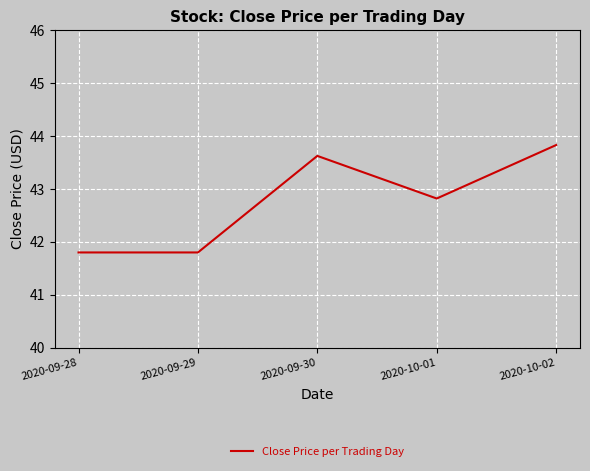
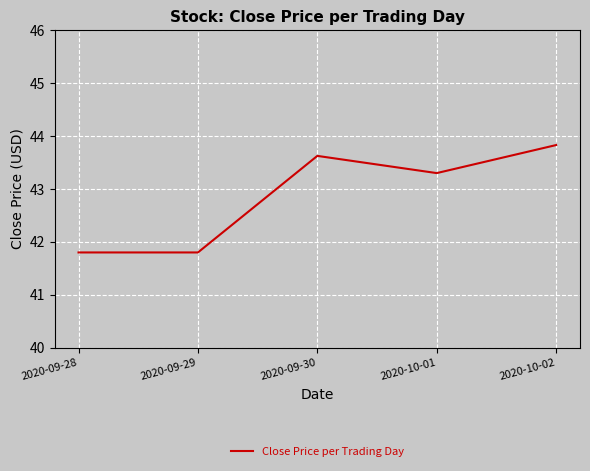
  {
    "2020-09-28": 41.8,
    "2020-09-29": 41.8,
    "2020-09-30": 43.6,
-   "2020-10-01": 42.8,
+   "2020-10-01": 43.3,
    "2020-10-02": 43.8
  }
